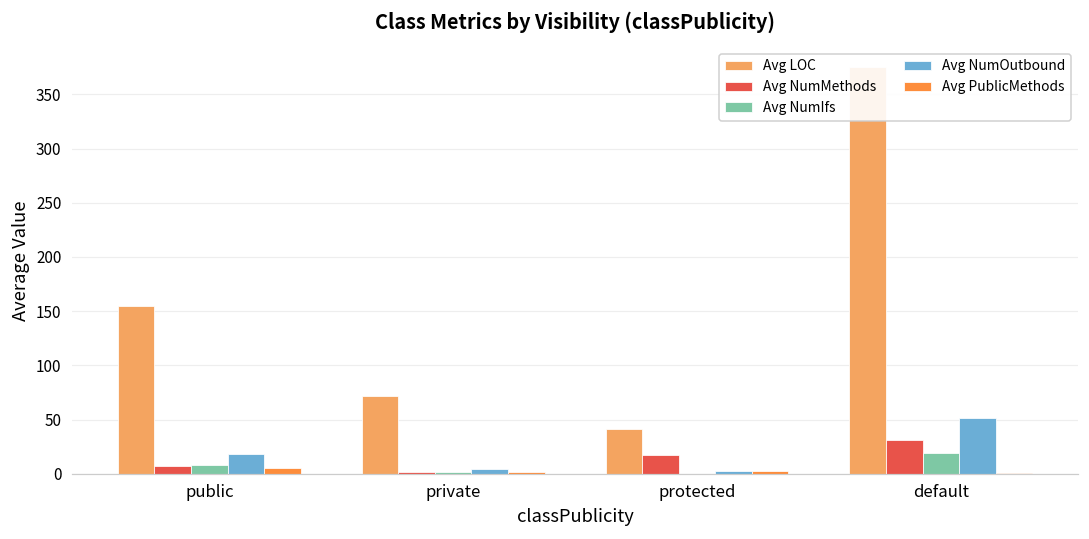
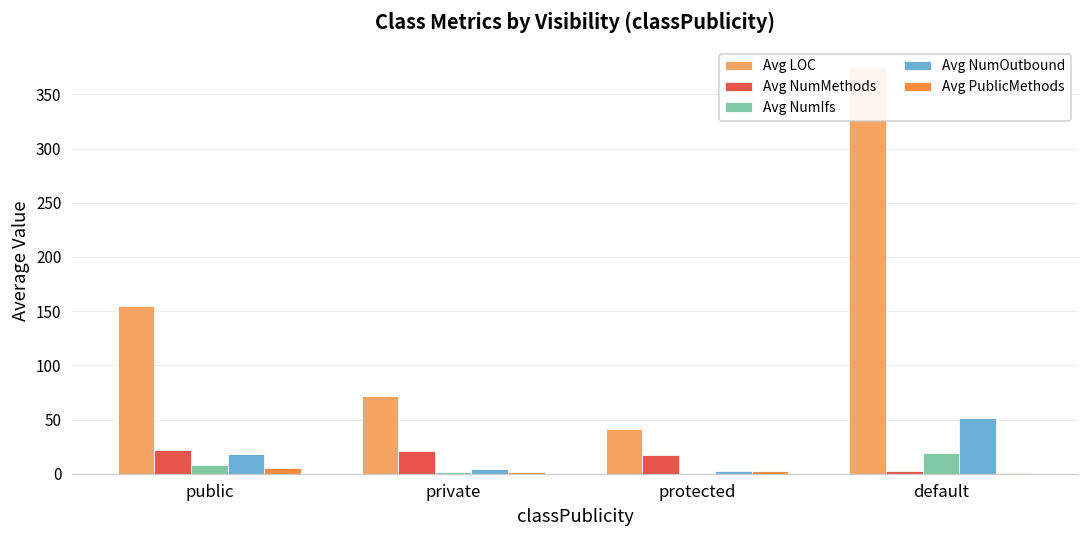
  {
    "Avg NumMethods": {
-     "public": 10,
-     "private": 0,
+     "public": 20,
+     "private": 20,
      "protected": 20,
-     "default": 30
+     "default": 0
    }
  }
